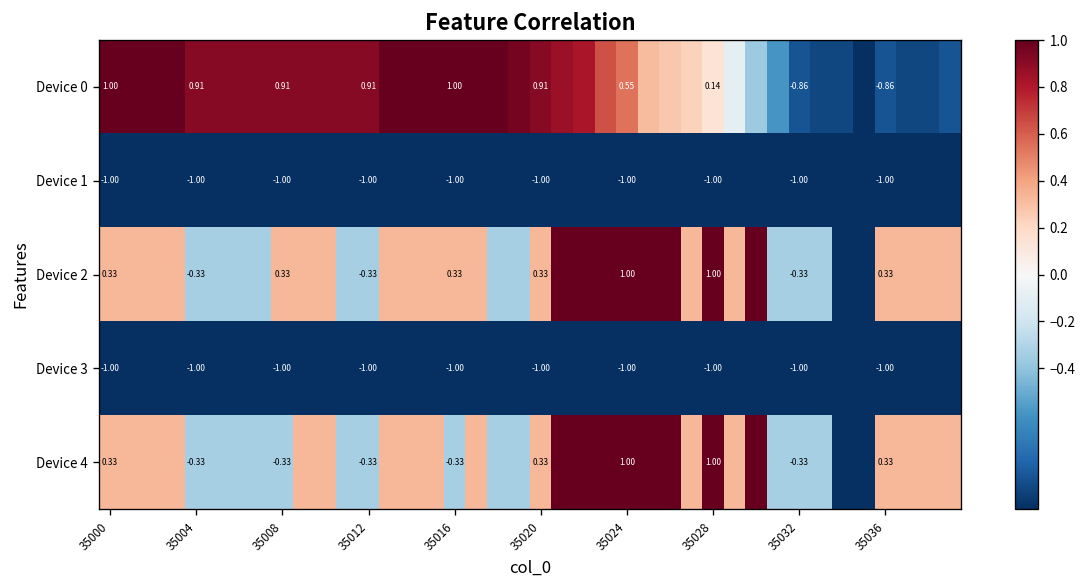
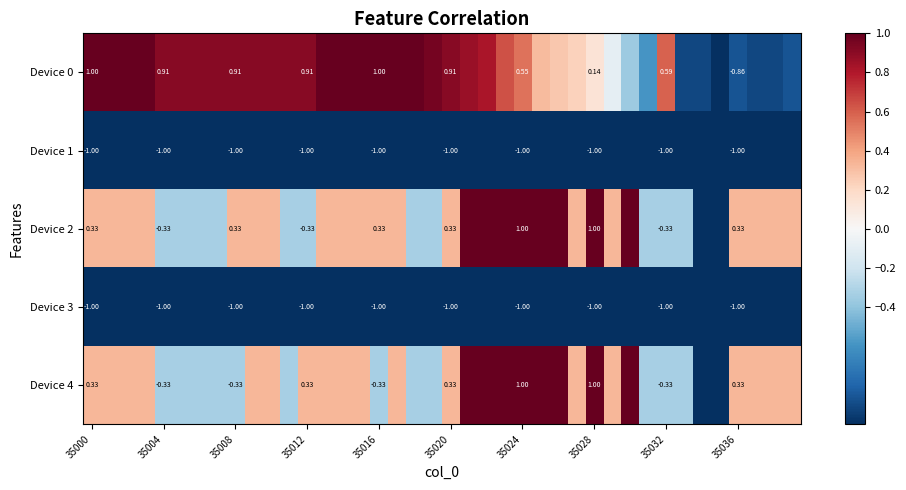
  {
    "Device 0": {
      "35000": 1.00,
      "35004": 0.91,
      "35008": 0.91,
      "35012": 0.91,
      "35016": 1.00,
      "35020": 0.91,
      "35024": 0.55,
      "35028": 0.14,
-     "35032": -0.86,
+     "35032": 0.59,
      "35036": -0.86
    },
    "Device 1": {
      "35000": -1.00,
      "35004": -1.00,
      "35008": -1.00,
      "35012": -1.00,
      "35016": -1.00,
      "35020": -1.00,
      "35024": -1.00,
      "35028": -1.00,
      "35032": -1.00,
      "35036": -1.00
    },
    "Device 2": {
      "35000": 0.33,
      "35004": -0.33,
      "35008": 0.33,
      "35012": -0.33,
      "35016": 0.33,
      "35020": 0.33,
      "35024": 1.00,
      "35028": 1.00,
      "35032": -0.33,
      "35036": 0.33
    },
    "Device 3": {
      "35000": -1.00,
      "35004": -1.00,
      "35008": -1.00,
      "35012": -1.00,
      "35016": -1.00,
      "35020": -1.00,
      "35024": -1.00,
      "35028": -1.00,
      "35032": -1.00,
      "35036": -1.00
    },
    "Device 4": {
      "35000": 0.33,
      "35004": -0.33,
      "35008": -0.33,
-     "35012": -0.33,
+     "35012": 0.33,
      "35016": -0.33,
      "35020": 0.33,
      "35024": 1.00,
      "35028": 1.00,
      "35032": -0.33,
      "35036": 0.33
    }
  }
